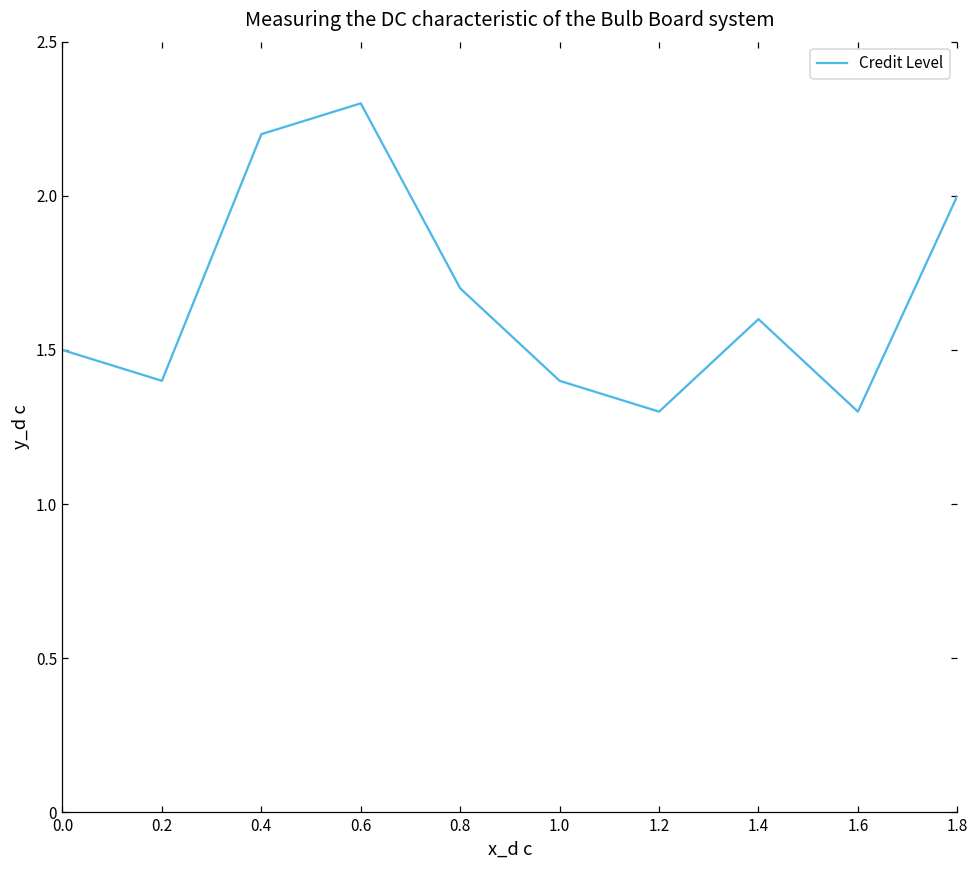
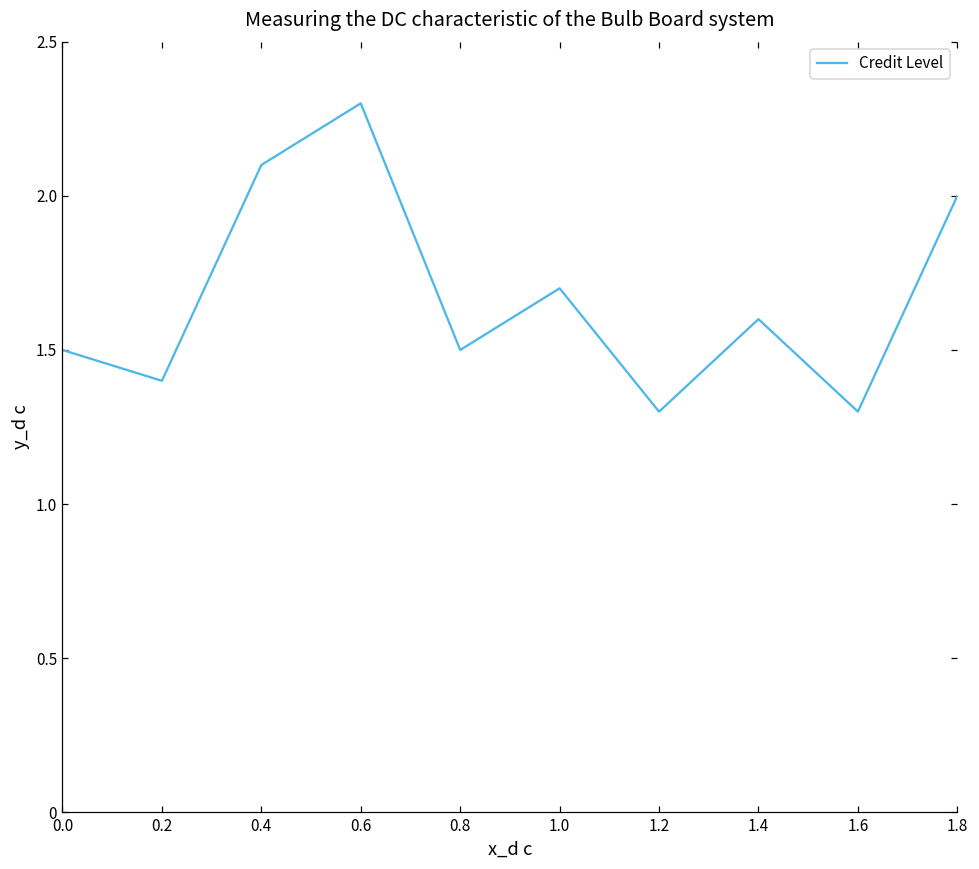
  {
    "0.0": 1.5,
    "0.2": 1.4,
-   "0.4": 2.2,
+   "0.4": 2.1,
    "0.6": 2.3,
-   "0.8": 1.7,
-   "1.0": 1.4,
+   "0.8": 1.5,
+   "1.0": 1.7,
    "1.2": 1.3,
    "1.4": 1.6,
    "1.6": 1.3,
    "1.8": 2.0
  }
